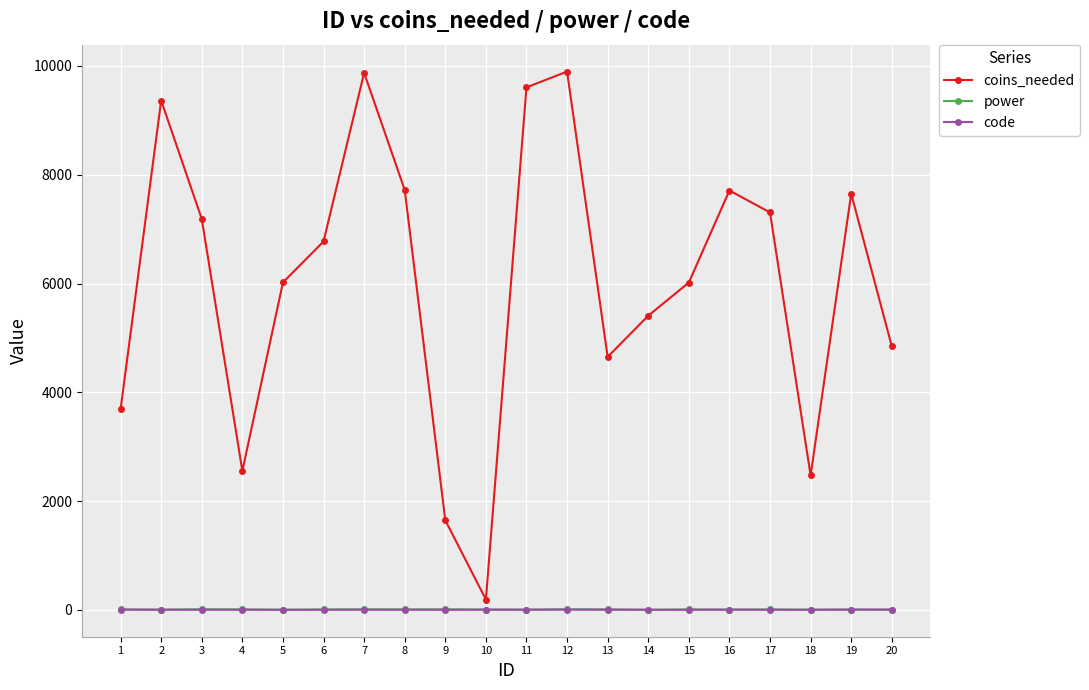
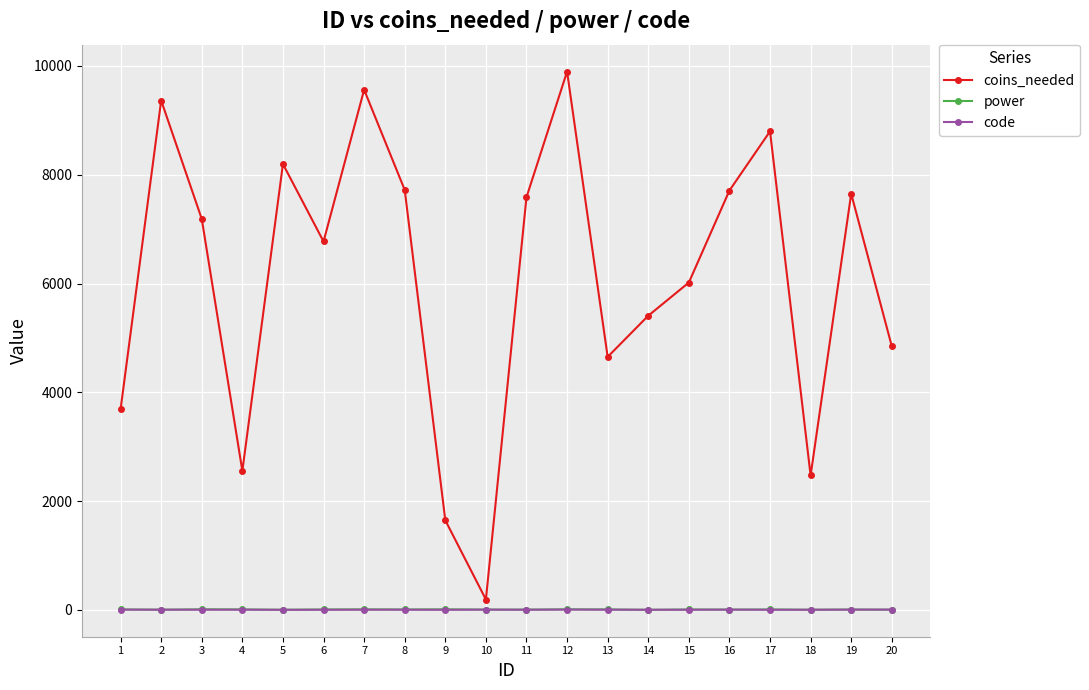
  {
    "coins_needed": {
      "1": 3700,
      "2": 9400,
      "3": 7200,
      "4": 2600,
-     "5": 6000,
+     "5": 8200,
      "6": 6800,
-     "7": 9900,
+     "7": 9600,
      "8": 7700,
      "9": 1600,
      "10": 200,
-     "11": 9600,
+     "11": 7600,
      "12": 9900,
      "13": 4700,
      "14": 5400,
      "15": 6000,
      "16": 7700,
-     "17": 7300,
+     "17": 8800,
      "18": 2500,
      "19": 7700,
      "20": 4800
    }
  }
